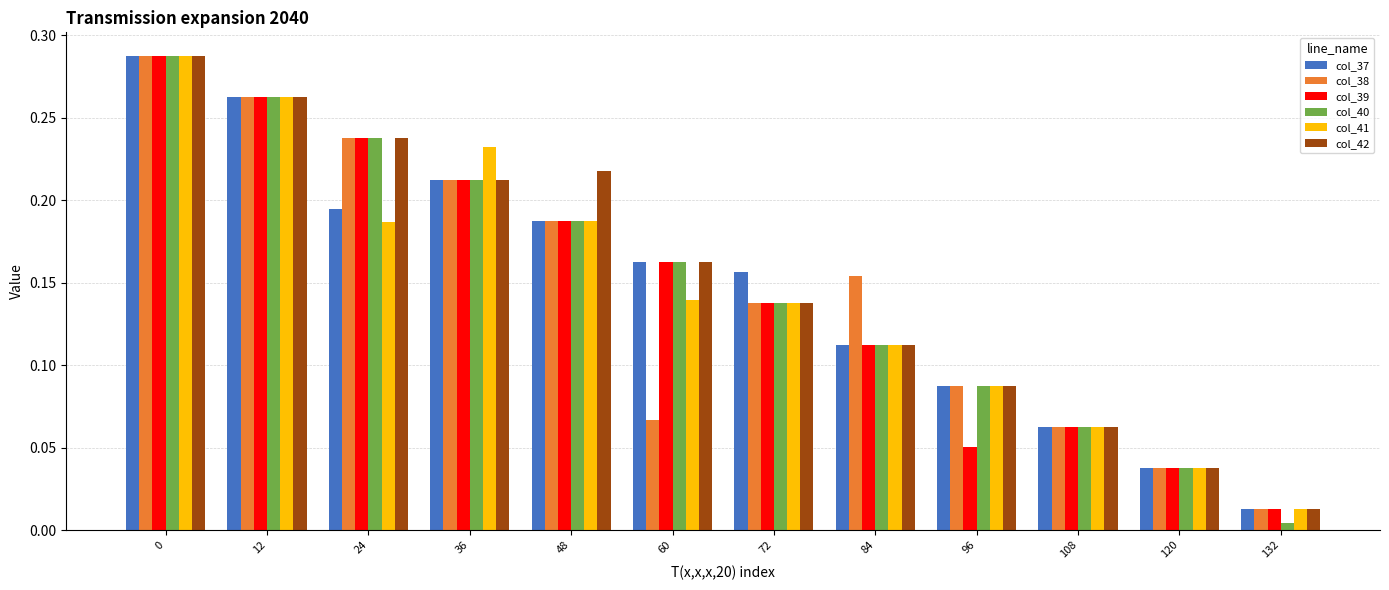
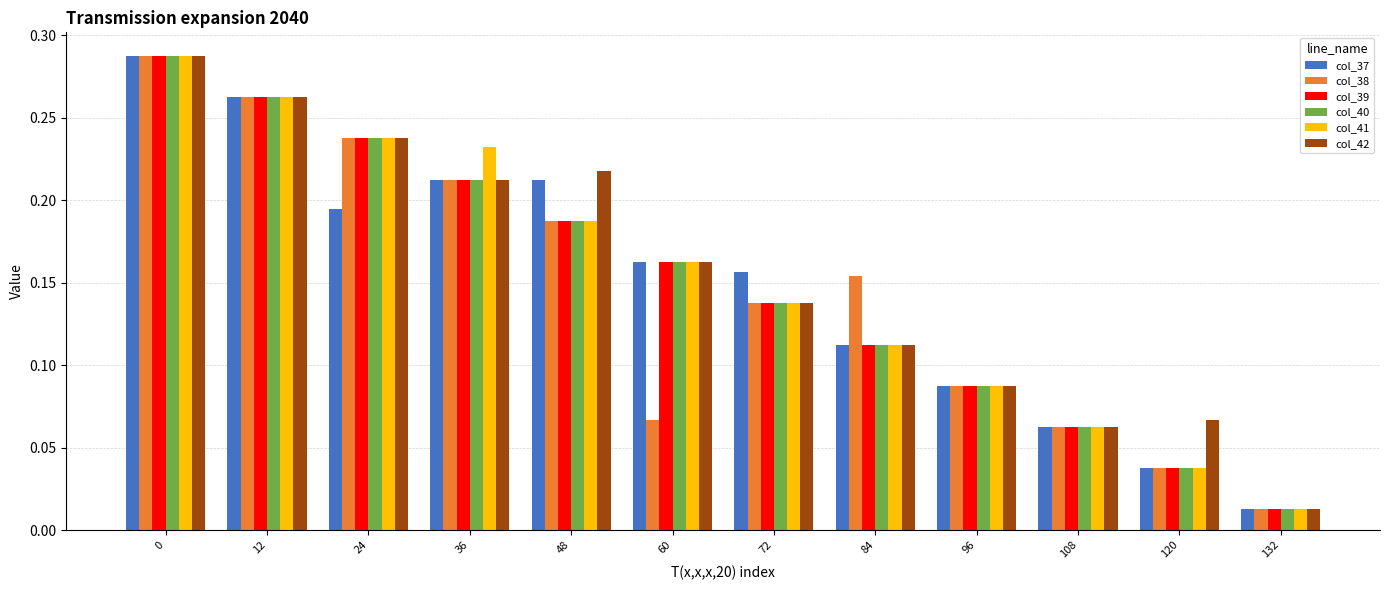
  {
    "col_37": {
      "0": 0.288,
      "12": 0.262,
      "24": 0.195,
      "36": 0.212,
-     "48": 0.187,
+     "48": 0.212,
      "60": 0.162,
      "72": 0.156,
      "84": 0.112,
      "96": 0.088,
      "108": 0.062,
      "120": 0.037,
      "132": 0.012
    },
    "col_38": {
      "0": 0.288,
      "12": 0.262,
      "24": 0.237,
      "36": 0.212,
      "48": 0.187,
      "60": 0.067,
      "72": 0.137,
      "84": 0.154,
      "96": 0.088,
      "108": 0.062,
      "120": 0.037,
      "132": 0.012
    },
    "col_39": {
      "0": 0.288,
      "12": 0.262,
      "24": 0.237,
      "36": 0.212,
      "48": 0.187,
      "60": 0.162,
      "72": 0.137,
      "84": 0.112,
-     "96": 0.051,
+     "96": 0.088,
      "108": 0.062,
      "120": 0.037,
      "132": 0.012
    },
    "col_40": {
      "0": 0.288,
      "12": 0.262,
      "24": 0.237,
      "36": 0.212,
      "48": 0.187,
      "60": 0.162,
      "72": 0.137,
      "84": 0.112,
      "96": 0.088,
      "108": 0.062,
      "120": 0.037,
-     "132": 0.005
+     "132": 0.012
    },
    "col_41": {
      "0": 0.288,
      "12": 0.262,
-     "24": 0.187,
+     "24": 0.237,
      "36": 0.233,
      "48": 0.187,
-     "60": 0.140,
+     "60": 0.162,
      "72": 0.137,
      "84": 0.112,
      "96": 0.088,
      "108": 0.062,
      "120": 0.037,
      "132": 0.012
    },
    "col_42": {
      "0": 0.288,
      "12": 0.262,
      "24": 0.237,
      "36": 0.212,
      "48": 0.218,
      "60": 0.162,
      "72": 0.137,
      "84": 0.112,
      "96": 0.088,
      "108": 0.062,
-     "120": 0.037,
+     "120": 0.067,
      "132": 0.012
    }
  }
